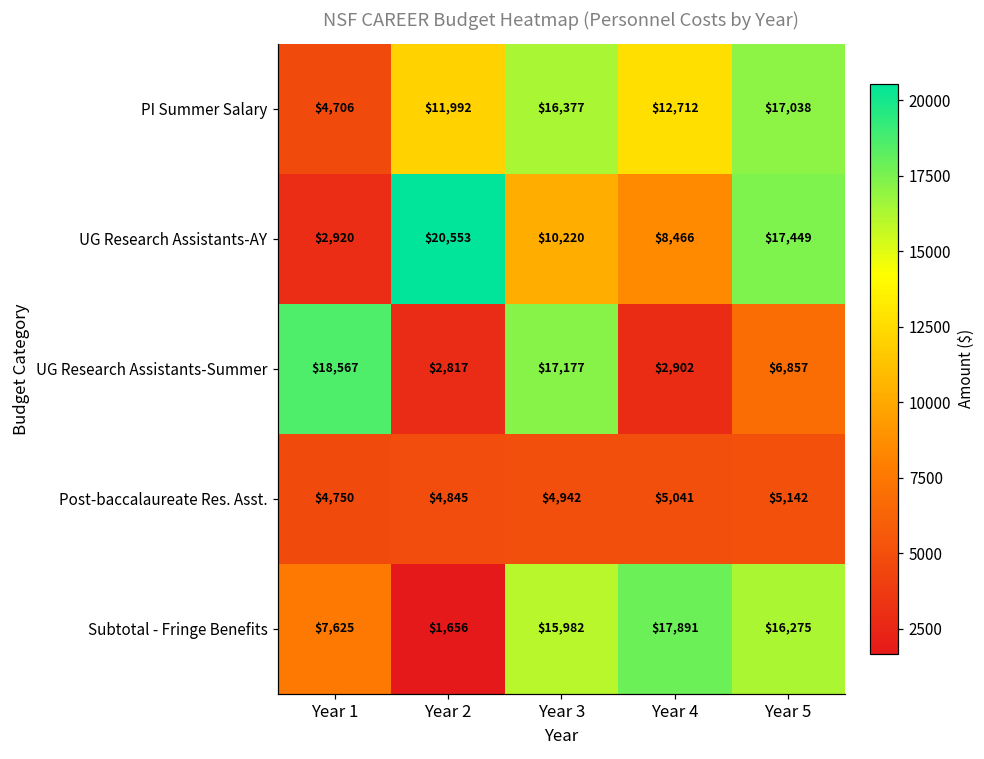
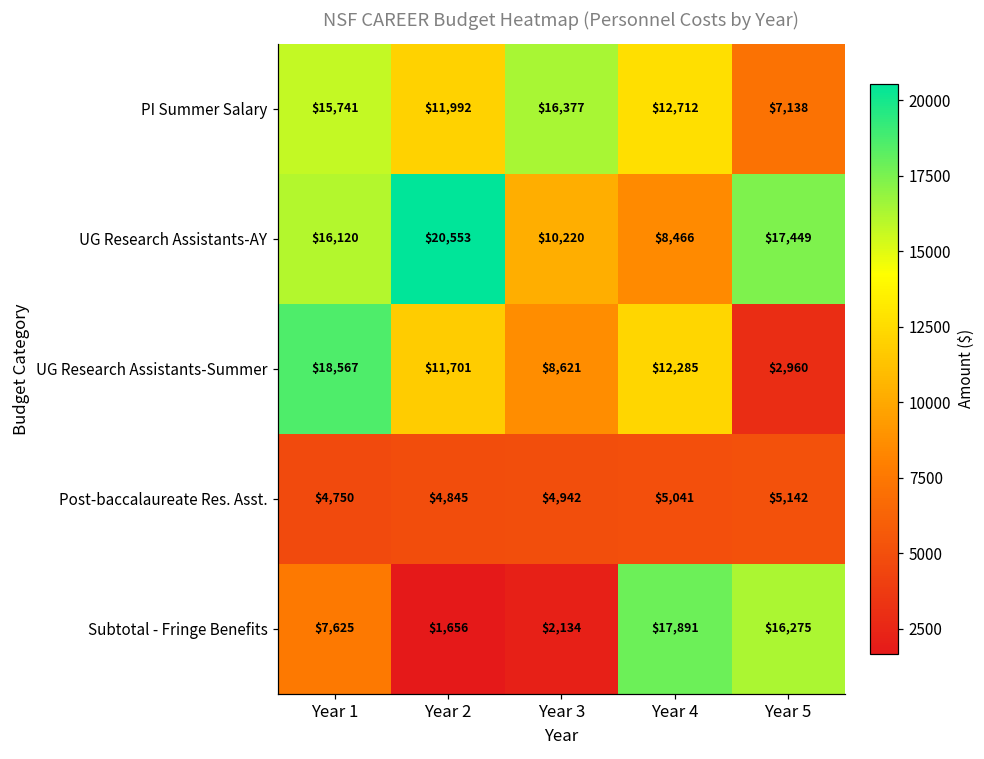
  {
    "PI Summer Salary": {
-     "Year 1": "$4,706",
+     "Year 1": "$15,741",
      "Year 2": "$11,992",
      "Year 3": "$16,377",
      "Year 4": "$12,712",
-     "Year 5": "$17,038"
+     "Year 5": "$7,138"
    },
    "UG Research Assistants-AY": {
-     "Year 1": "$2,920",
+     "Year 1": "$16,120",
      "Year 2": "$20,553",
      "Year 3": "$10,220",
      "Year 4": "$8,466",
      "Year 5": "$17,449"
    },
    "UG Research Assistants-Summer": {
      "Year 1": "$18,567",
-     "Year 2": "$2,817",
-     "Year 3": "$17,177",
-     "Year 4": "$2,902",
-     "Year 5": "$6,857"
+     "Year 2": "$11,701",
+     "Year 3": "$8,621",
+     "Year 4": "$12,285",
+     "Year 5": "$2,960"
    },
    "Post-baccalaureate Res. Asst.": {
      "Year 1": "$4,750",
      "Year 2": "$4,845",
      "Year 3": "$4,942",
      "Year 4": "$5,041",
      "Year 5": "$5,142"
    },
    "Subtotal - Fringe Benefits": {
      "Year 1": "$7,625",
      "Year 2": "$1,656",
-     "Year 3": "$15,982",
+     "Year 3": "$2,134",
      "Year 4": "$17,891",
      "Year 5": "$16,275"
    }
  }
